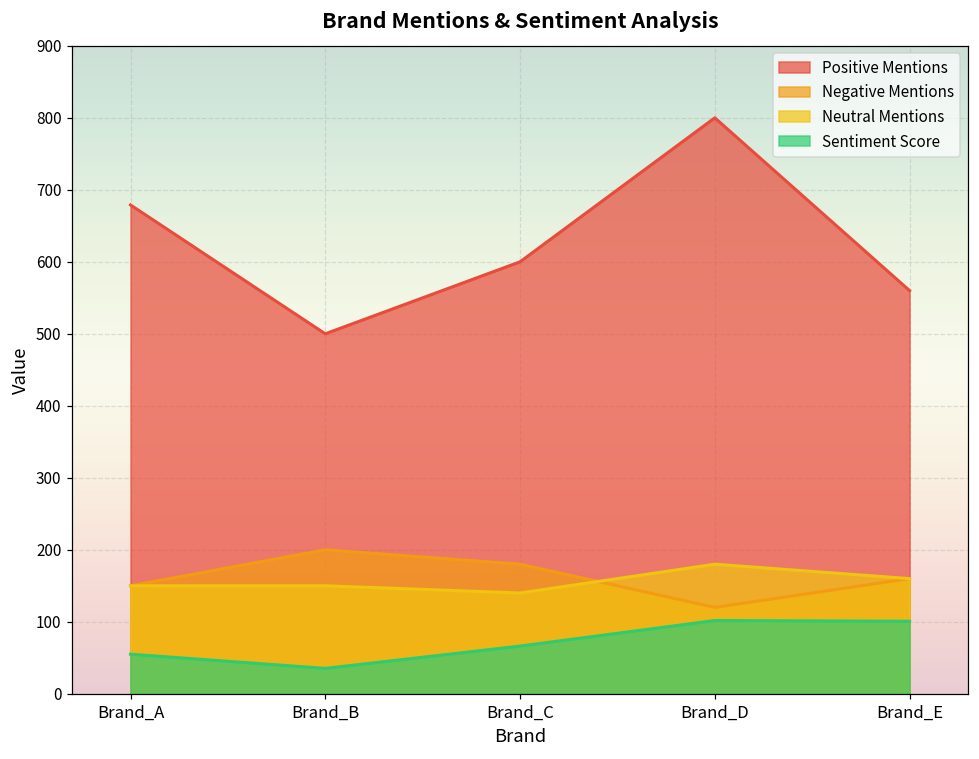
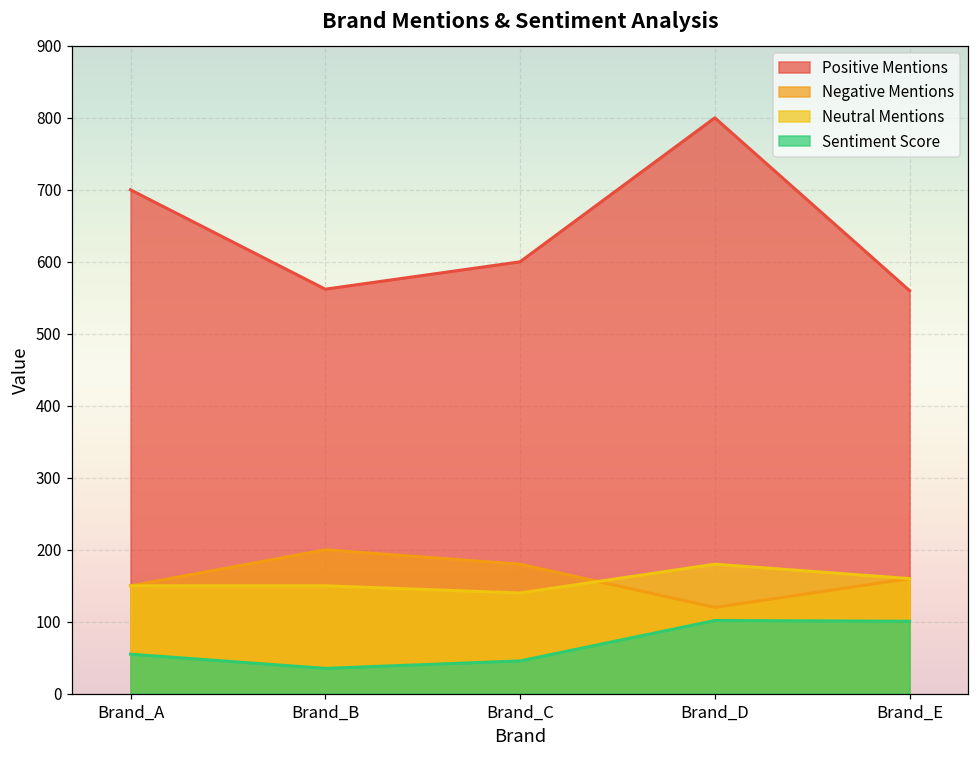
  {
    "Positive Mentions": {
-     "Brand_A": 680,
-     "Brand_B": 500,
+     "Brand_A": 700,
+     "Brand_B": 560,
      "Brand_C": 600,
      "Brand_D": 800,
      "Brand_E": 560
    },
    "Sentiment Score": {
      "Brand_A": 60,
      "Brand_B": 40,
-     "Brand_C": 70,
+     "Brand_C": 50,
      "Brand_D": 100,
      "Brand_E": 100
    }
  }
